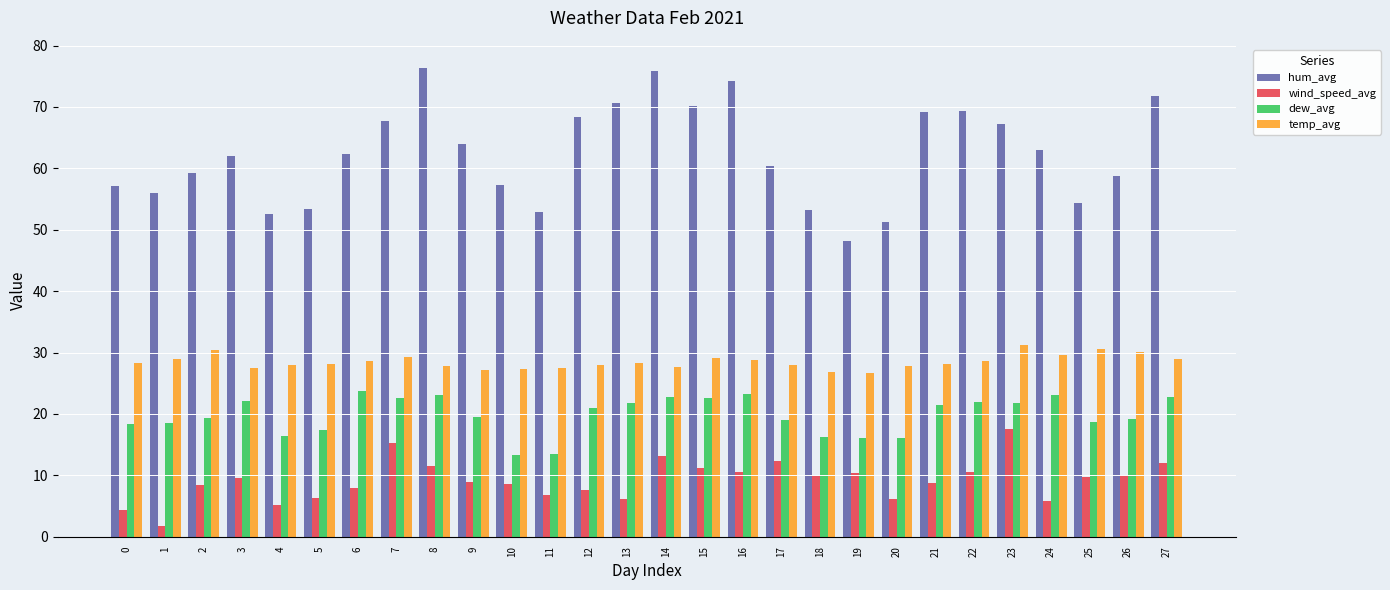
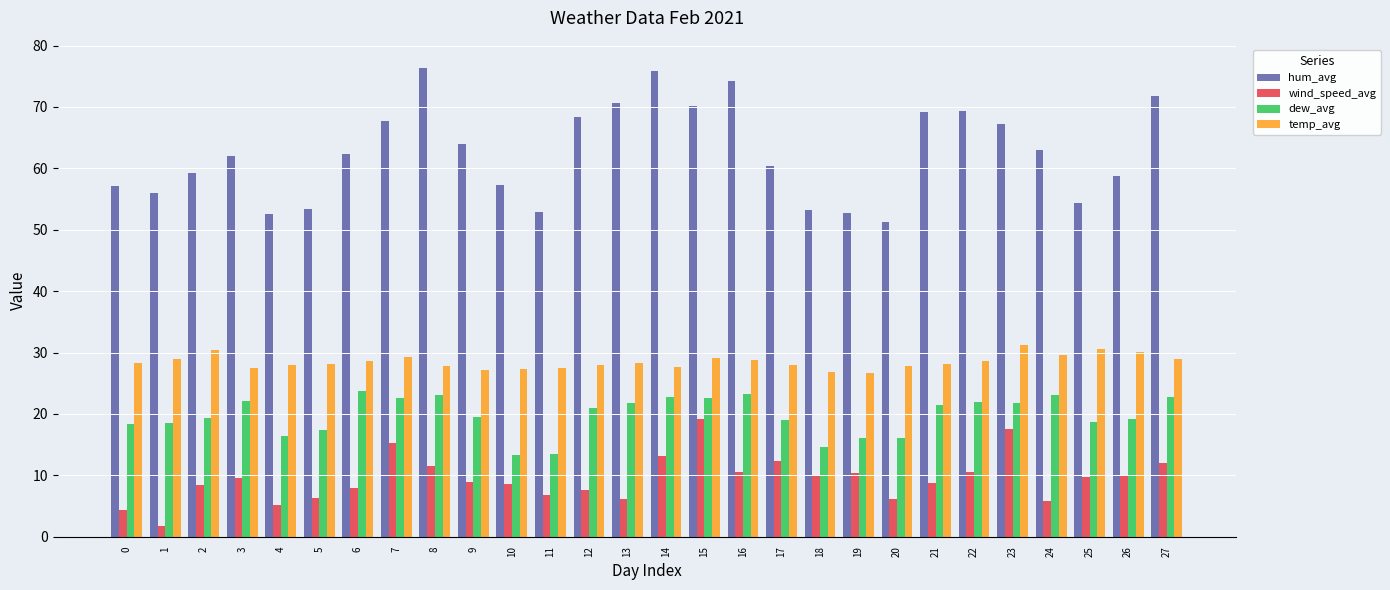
  {
    "hum_avg": {
      "0": 57,
      "1": 56,
      "2": 59,
      "3": 62,
      "4": 53,
      "5": 53,
      "6": 62,
      "7": 68,
      "8": 76,
      "9": 64,
      "10": 57,
      "11": 53,
      "12": 68,
      "13": 71,
      "14": 76,
      "15": 70,
      "16": 74,
      "17": 60,
      "18": 53,
-     "19": 48,
+     "19": 53,
      "20": 51,
      "21": 69,
      "22": 69,
      "23": 67,
      "24": 63,
      "25": 54,
      "26": 59,
      "27": 72
    },
    "wind_speed_avg": {
      "0": 4,
      "1": 2,
      "2": 8,
      "3": 9,
      "4": 5,
      "5": 6,
      "6": 8,
      "7": 15,
      "8": 12,
      "9": 9,
      "10": 9,
      "11": 7,
      "12": 8,
      "13": 6,
      "14": 13,
-     "15": 11,
+     "15": 19,
      "16": 11,
      "17": 12,
      "18": 10,
      "19": 10,
      "20": 6,
      "21": 9,
      "22": 10,
      "23": 18,
      "24": 6,
      "25": 10,
      "26": 10,
      "27": 12
    },
    "dew_avg": {
      "0": 18,
      "1": 19,
      "2": 19,
      "3": 22,
      "4": 16,
      "5": 17,
      "6": 24,
      "7": 23,
      "8": 23,
      "9": 19,
      "10": 13,
      "11": 13,
      "12": 21,
      "13": 22,
      "14": 23,
      "15": 23,
      "16": 23,
      "17": 19,
-     "18": 16,
+     "18": 15,
      "19": 16,
      "20": 16,
      "21": 21,
      "22": 22,
      "23": 22,
      "24": 23,
      "25": 19,
      "26": 19,
      "27": 23
    },
    "temp_avg": {
      "0": 28,
      "1": 29,
      "2": 30,
      "3": 27,
      "4": 28,
      "5": 28,
      "6": 29,
      "7": 29,
      "8": 28,
      "9": 27,
      "10": 27,
      "11": 27,
      "12": 28,
      "13": 28,
      "14": 28,
      "15": 29,
      "16": 29,
      "17": 28,
      "18": 27,
      "19": 27,
      "20": 28,
      "21": 28,
      "22": 29,
      "23": 31,
      "24": 30,
      "25": 31,
      "26": 30,
      "27": 29
    }
  }
